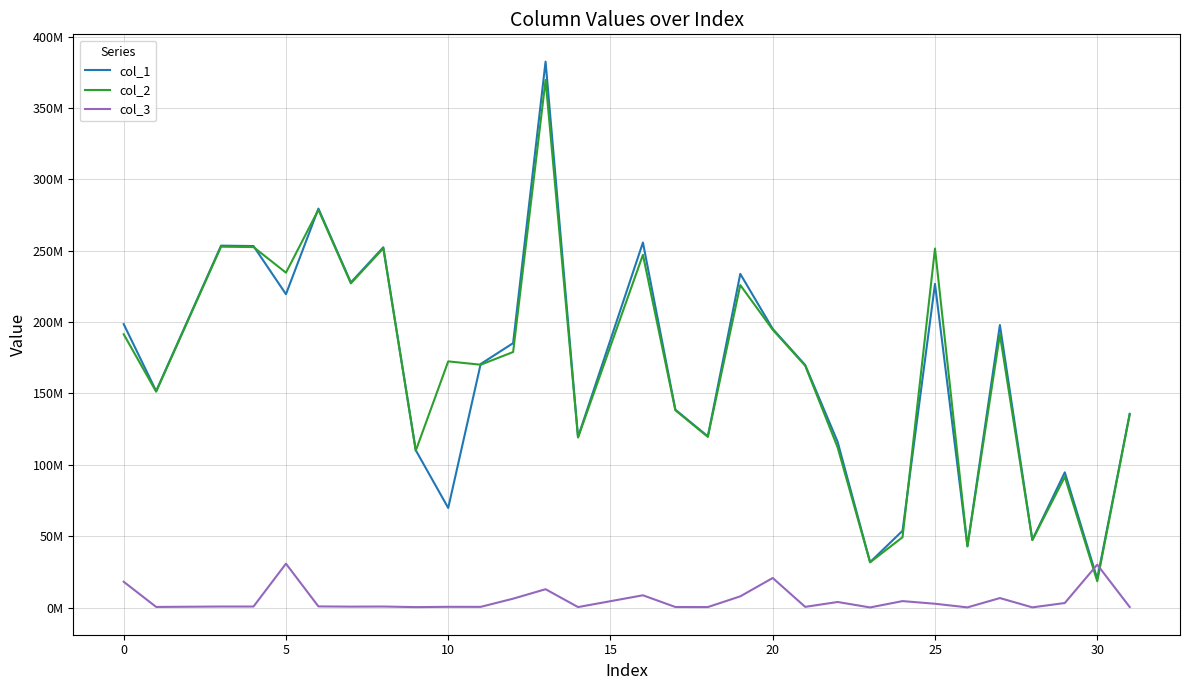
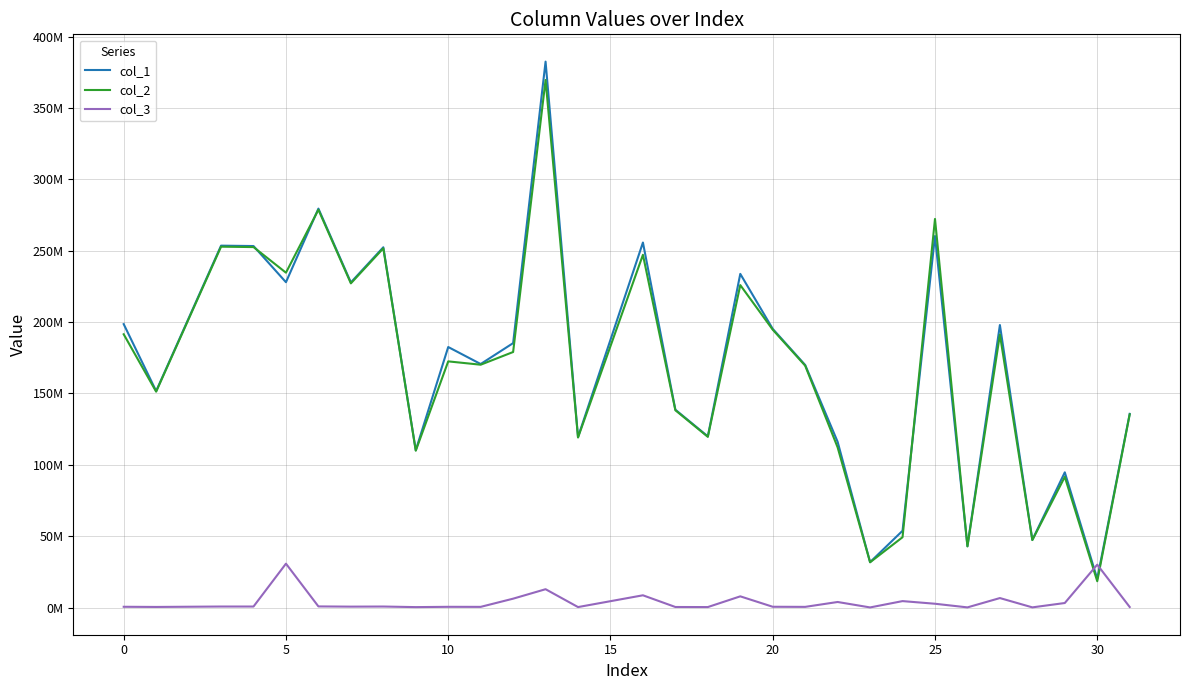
  {
    "col_1": {
      "0": 199000000,
-     "5": 220000000,
-     "10": 70000000,
-     "25": 227000000
+     "5": 228000000,
+     "10": 183000000,
+     "25": 260000000
    },
    "col_2": {
      "0": 191000000,
      "5": 235000000,
      "10": 172000000,
-     "25": 252000000
+     "25": 272000000
    },
    "col_3": {
-     "0": 18000000,
+     "0": 1000000,
      "5": 31000000,
      "10": 1000000,
-     "20": 21000000,
+     "20": 1000000,
      "25": 3000000,
      "30": 30000000
    }
  }
